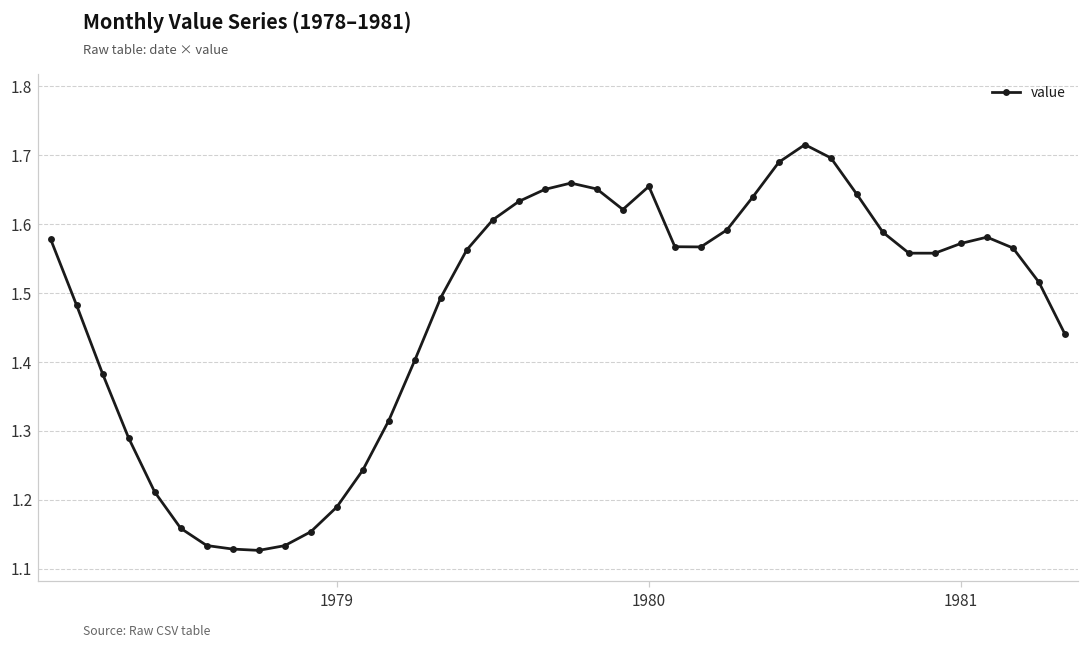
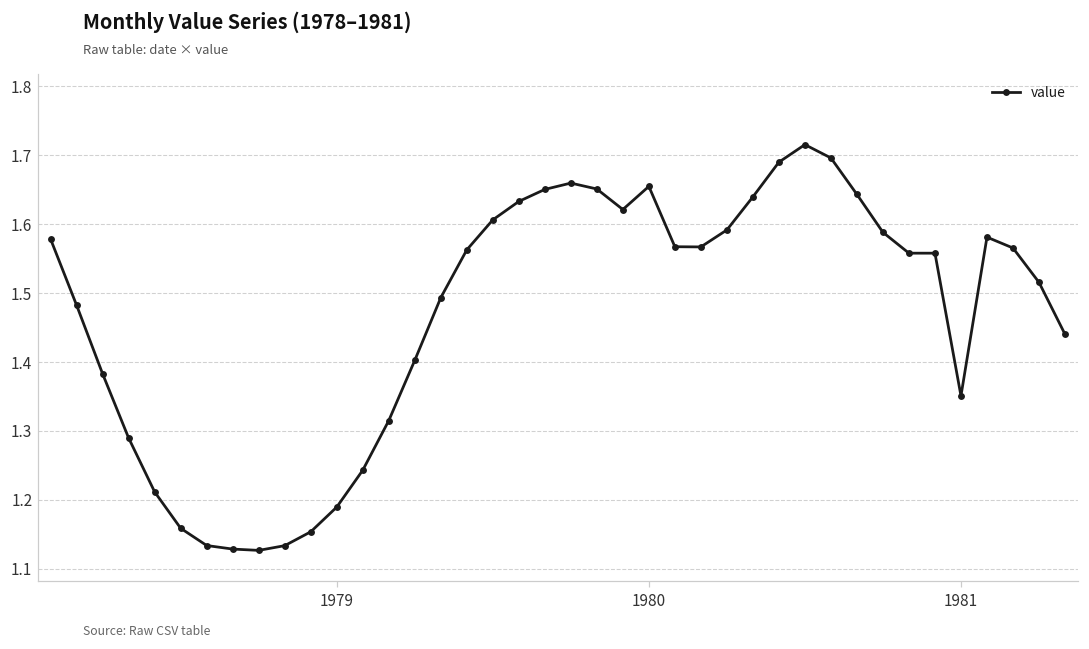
  {
    "1979": 1.19,
    "1980": 1.65,
-   "1981": 1.57
+   "1981": 1.35
  }
